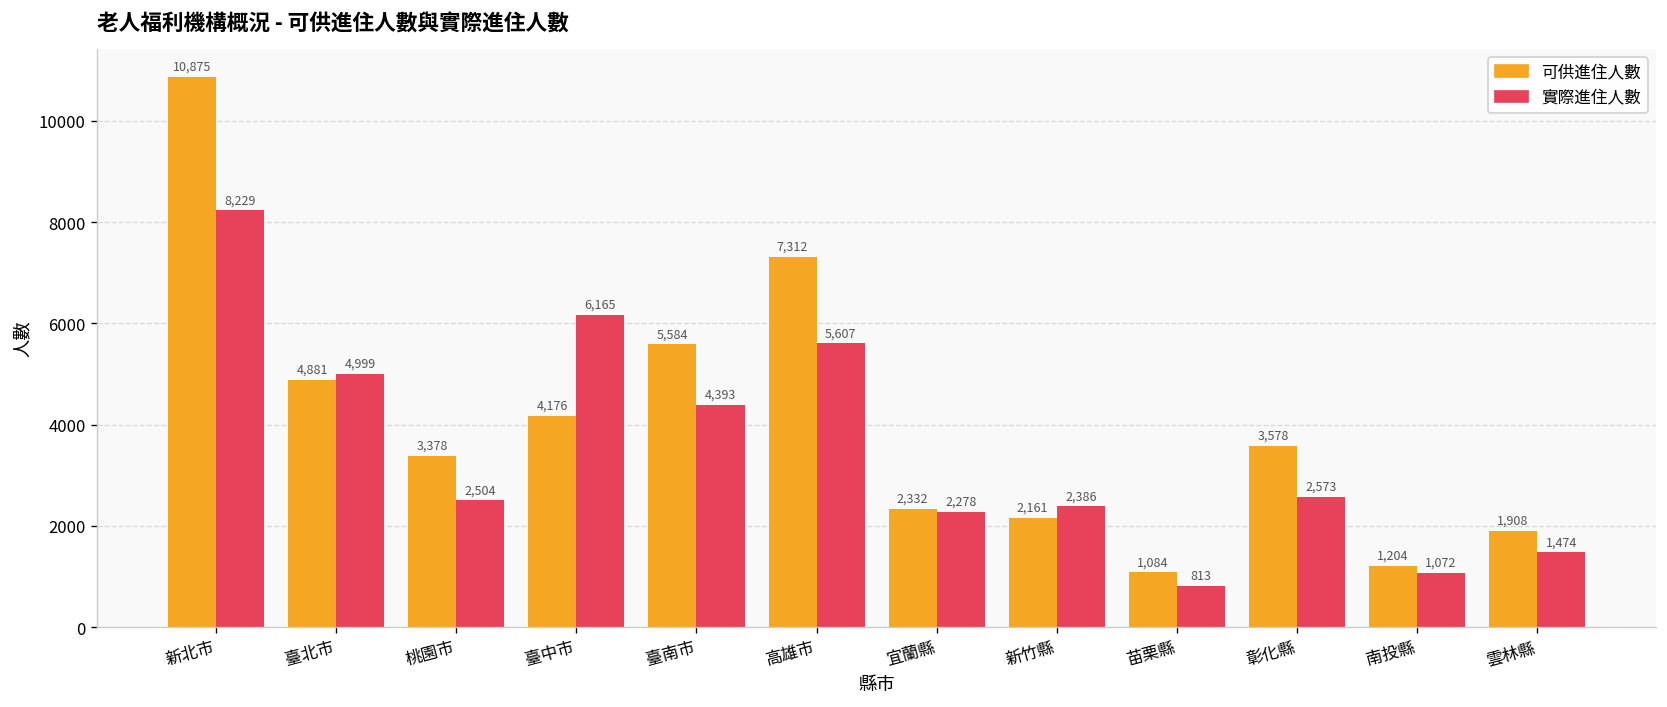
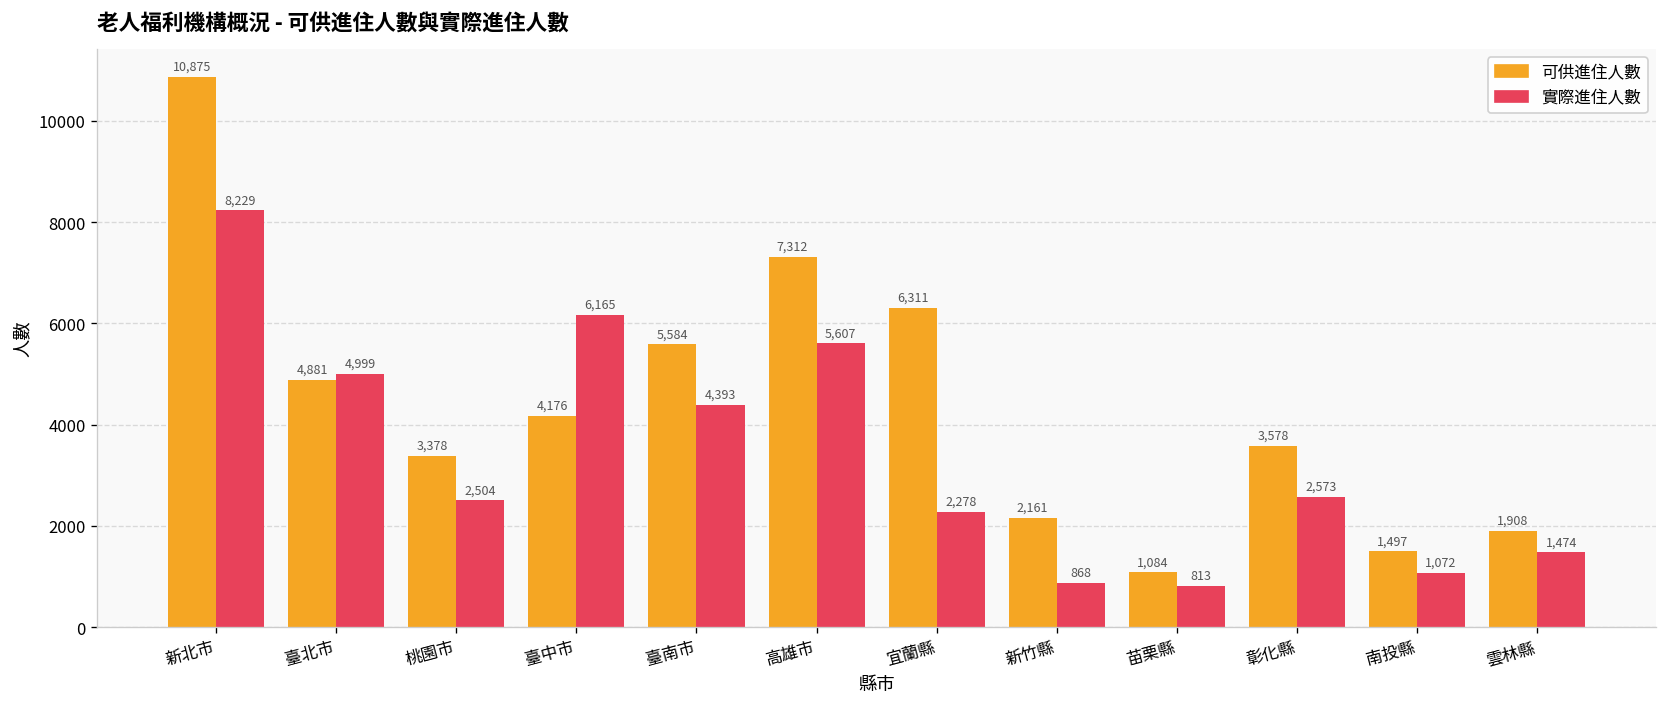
  {
    "可供進住人數": {
      "新北市": "10,875",
      "臺北市": "4,881",
      "桃園市": "3,378",
      "臺中市": "4,176",
      "臺南市": "5,584",
      "高雄市": "7,312",
-     "宜蘭縣": "2,332",
+     "宜蘭縣": "6,311",
      "新竹縣": "2,161",
      "苗栗縣": "1,084",
      "彰化縣": "3,578",
-     "南投縣": "1,204",
+     "南投縣": "1,497",
      "雲林縣": "1,908"
    },
    "實際進住人數": {
      "新北市": "8,229",
      "臺北市": "4,999",
      "桃園市": "2,504",
      "臺中市": "6,165",
      "臺南市": "4,393",
      "高雄市": "5,607",
      "宜蘭縣": "2,278",
-     "新竹縣": "2,386",
+     "新竹縣": "868",
      "苗栗縣": "813",
      "彰化縣": "2,573",
      "南投縣": "1,072",
      "雲林縣": "1,474"
    }
  }
